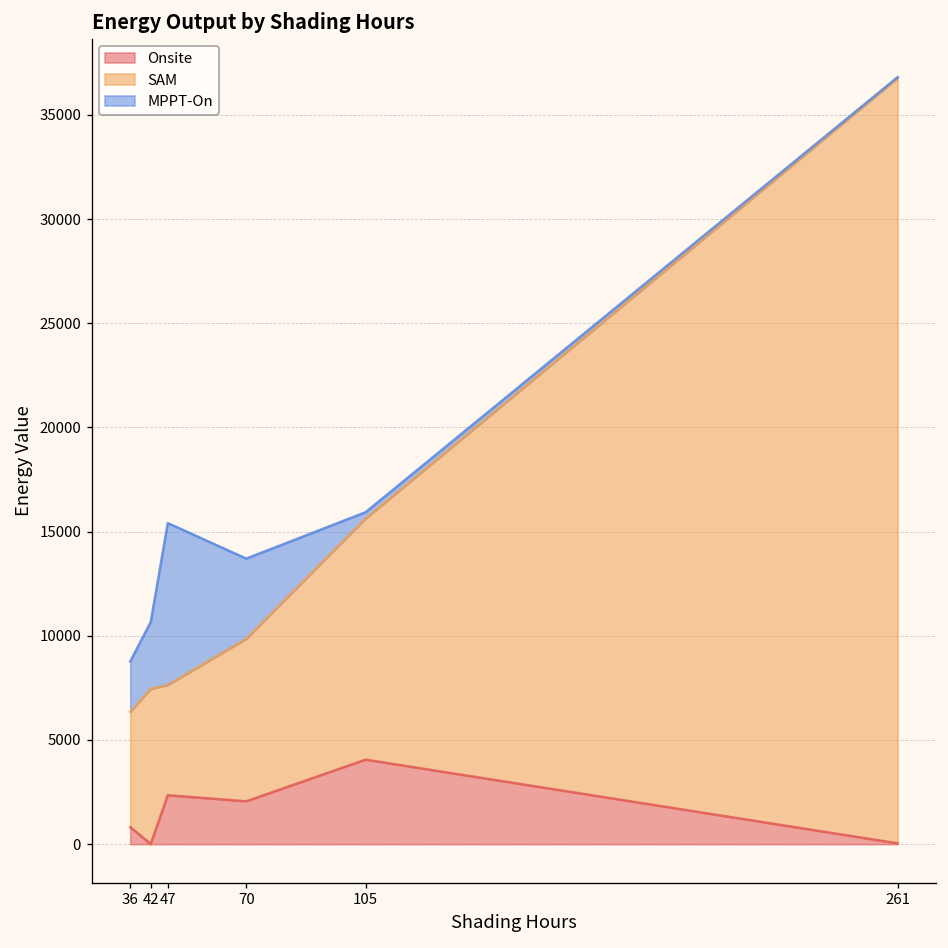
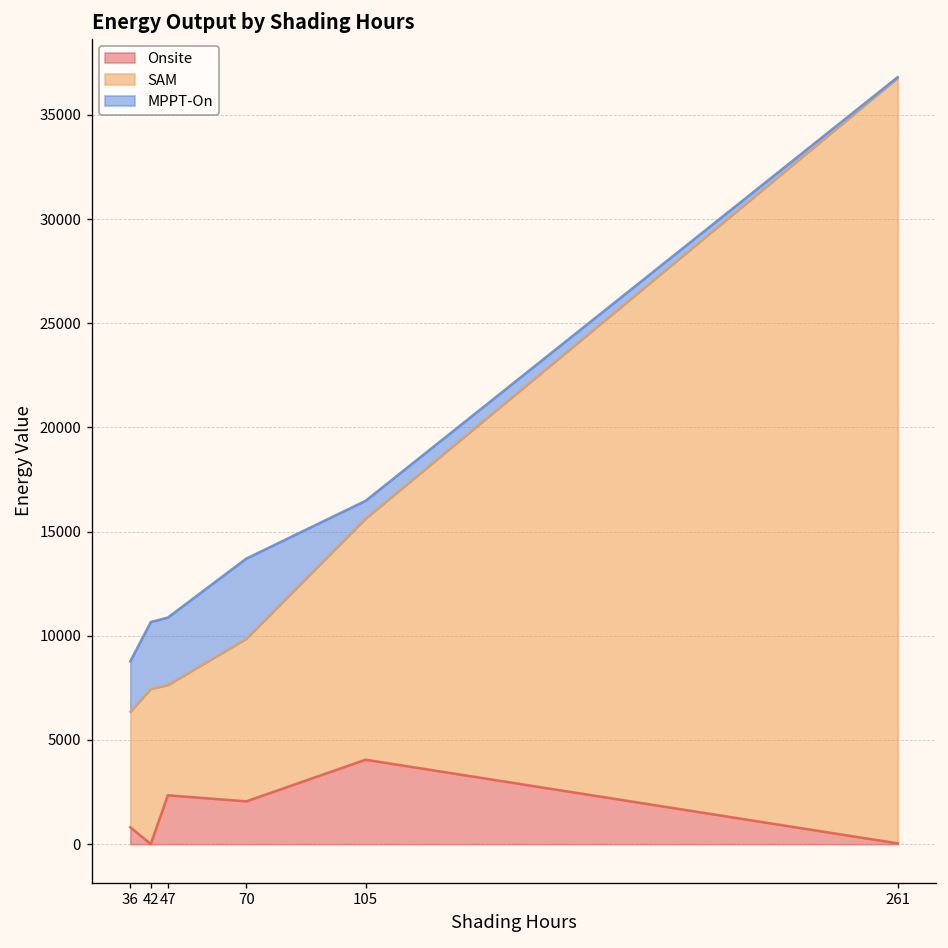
  {
    "MPPT-On": {
      "36": 2400,
      "42": 3200,
-     "47": 7800,
+     "47": 3200,
      "70": 3800,
-     "105": 300
+     "105": 900
    }
  }
